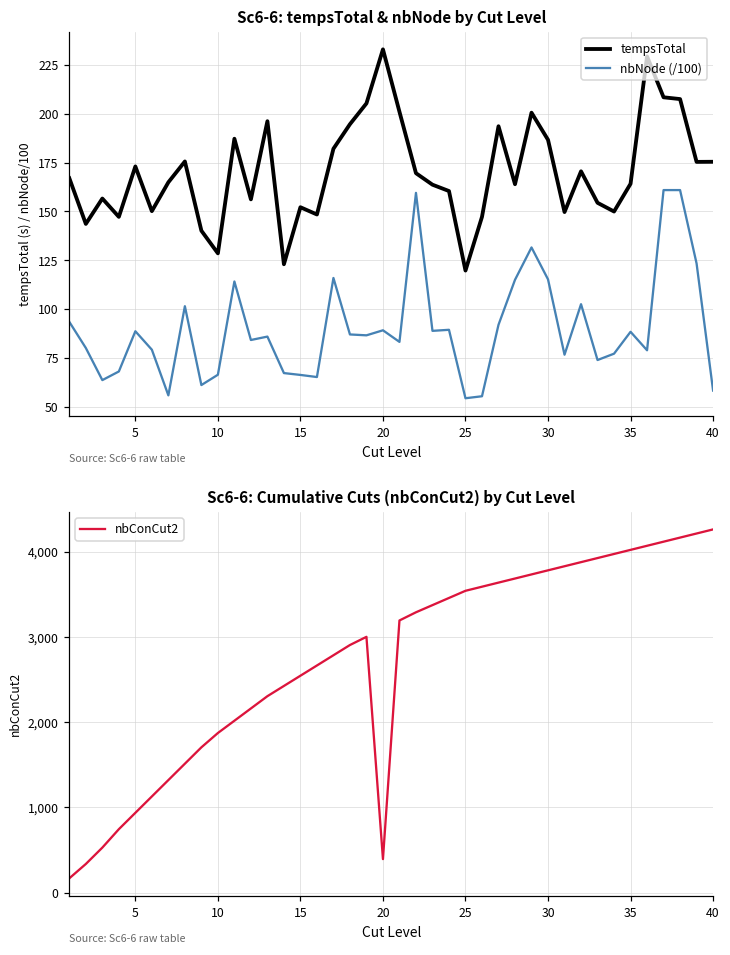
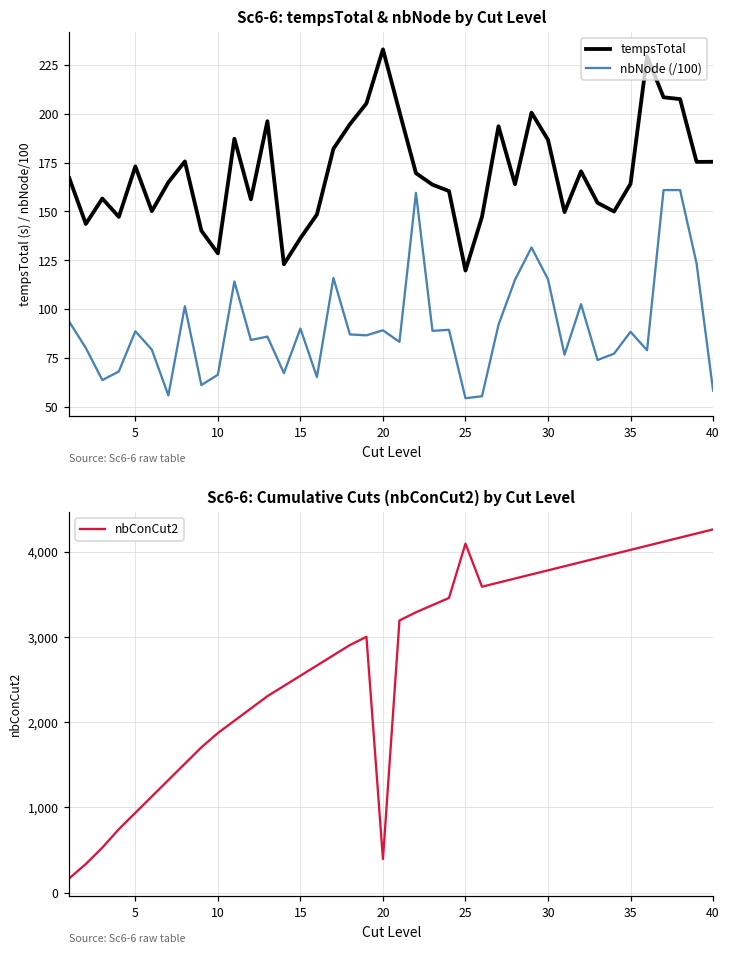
  {
    "Sc6-6: tempsTotal & nbNode by Cut Level": {
      "tempsTotal": {
        "5": "173",
        "10": "129",
-       "15": "152",
+       "15": "136",
        "20": "233",
        "25": "120",
        "30": "187",
        "35": "164",
        "40": "175"
      },
      "nbNode (/100)": {
        "5": "89",
        "10": "66",
-       "15": "66",
+       "15": "90",
        "20": "89",
        "25": "54",
        "30": "115",
        "35": "88",
        "40": "58"
      }
    },
    "Sc6-6: Cumulative Cuts (nbConCut2) by Cut Level": {
      "5": "900",
      "10": "1,900",
      "15": "2,500",
      "20": "400",
-     "25": "3,500",
+     "25": "4,100",
      "30": "3,800",
      "35": "4,000",
      "40": "4,300"
    }
  }
